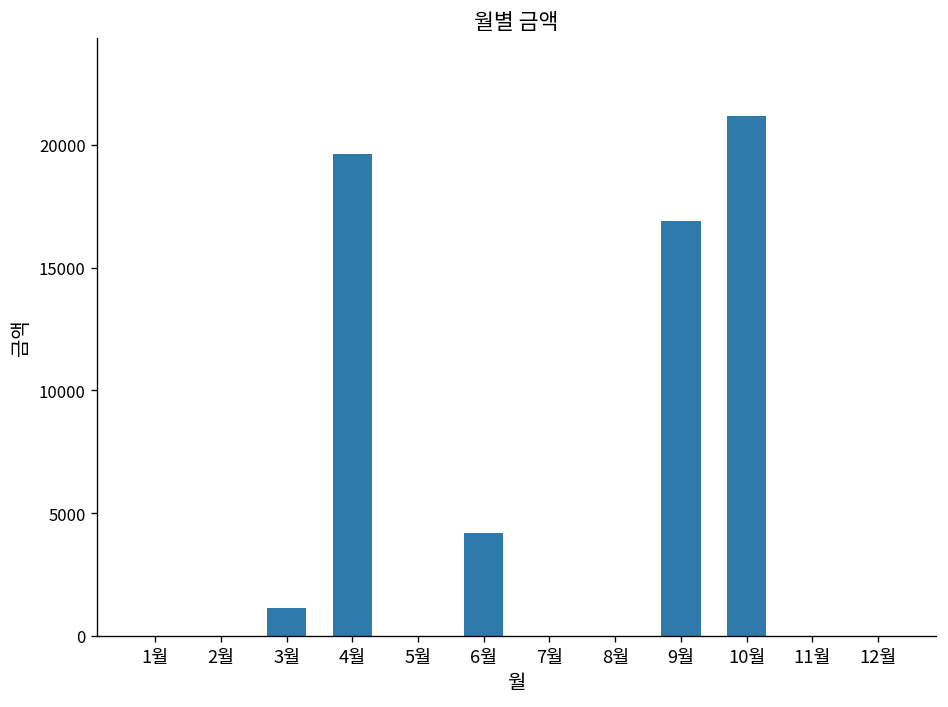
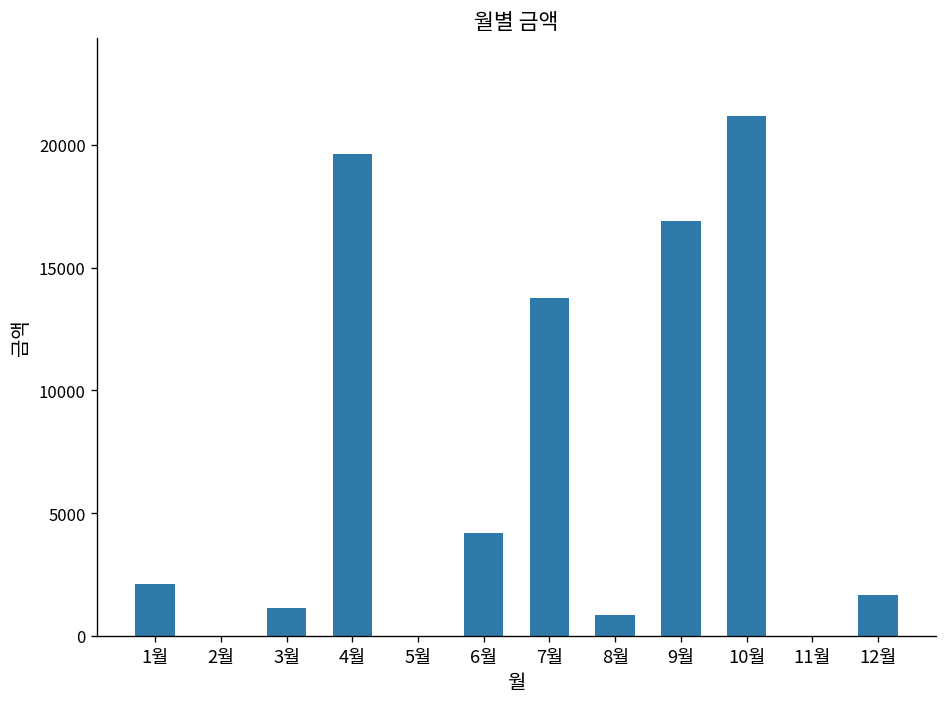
  {
-   "1월": 0,
+   "1월": 2100,
    "2월": 0,
    "3월": 1100,
    "4월": 19600,
    "5월": 0,
    "6월": 4200,
-   "7월": 0,
-   "8월": 0,
+   "7월": 13800,
+   "8월": 900,
    "9월": 16900,
    "10월": 21200,
    "11월": 0,
-   "12월": 0
+   "12월": 1700
  }
